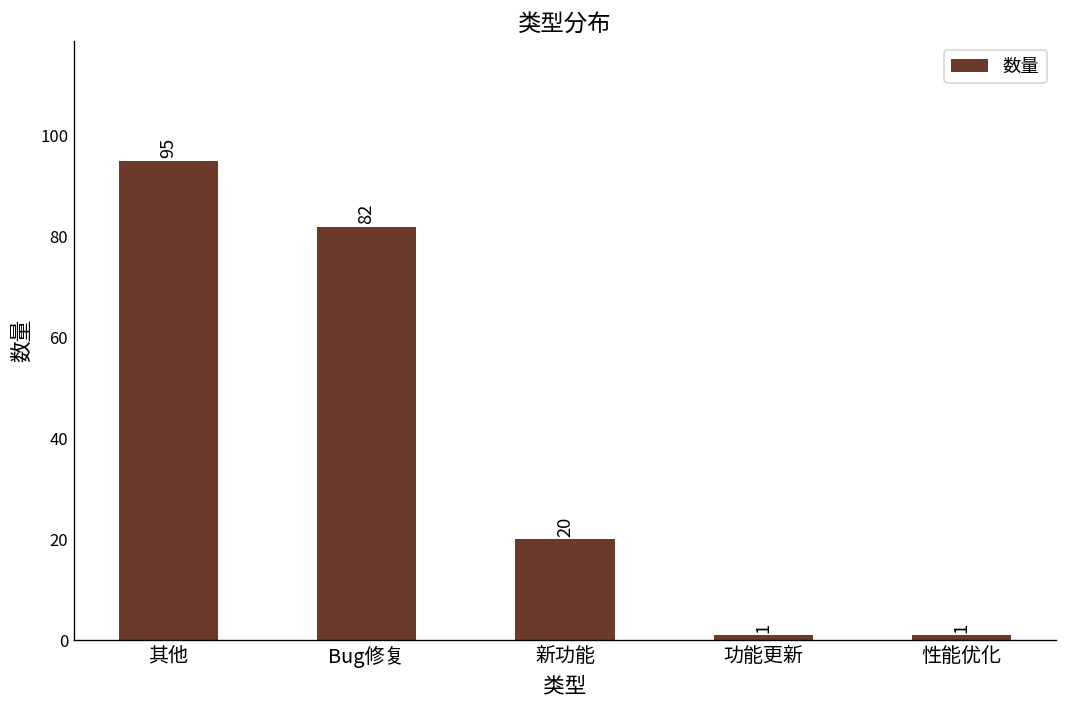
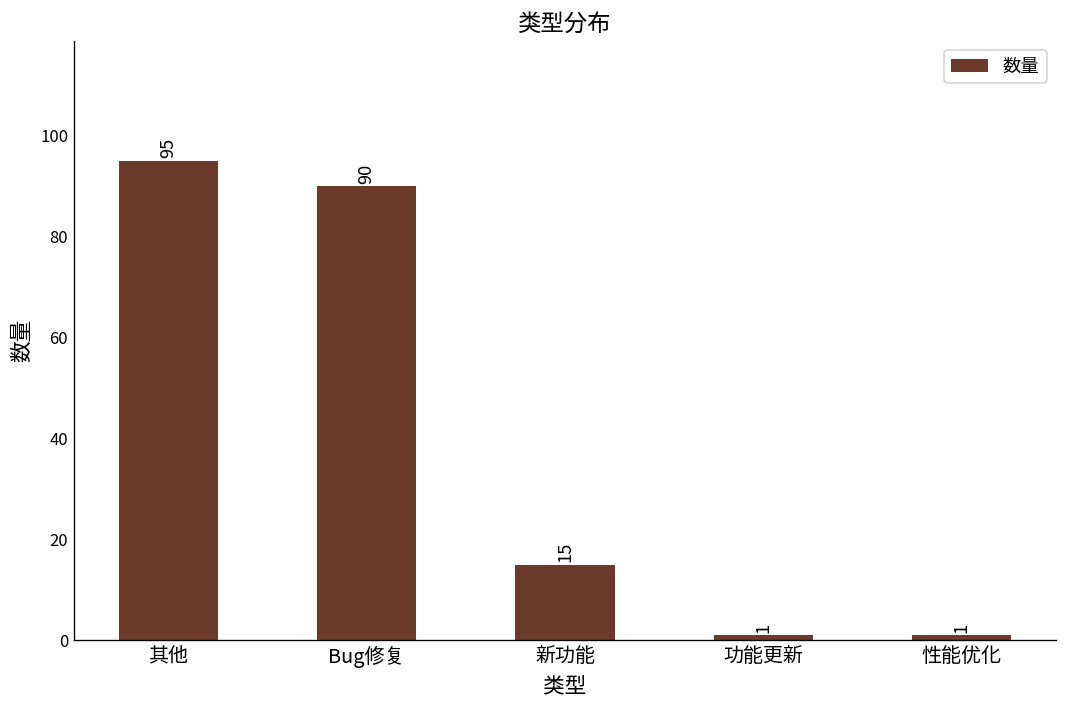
  {
    "其他": 95,
-   "Bug修复": 82,
-   "新功能": 20,
+   "Bug修复": 90,
+   "新功能": 15,
    "功能更新": 1,
    "性能优化": 1
  }
